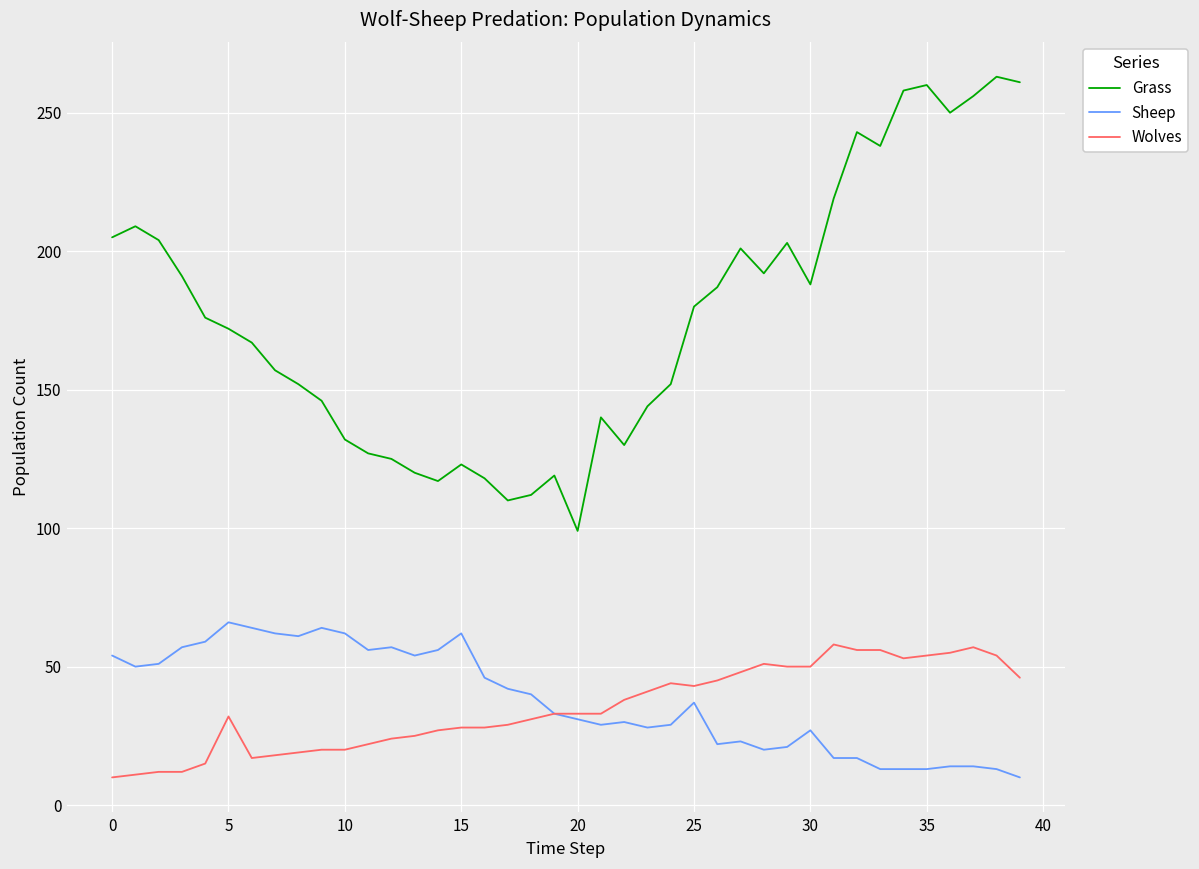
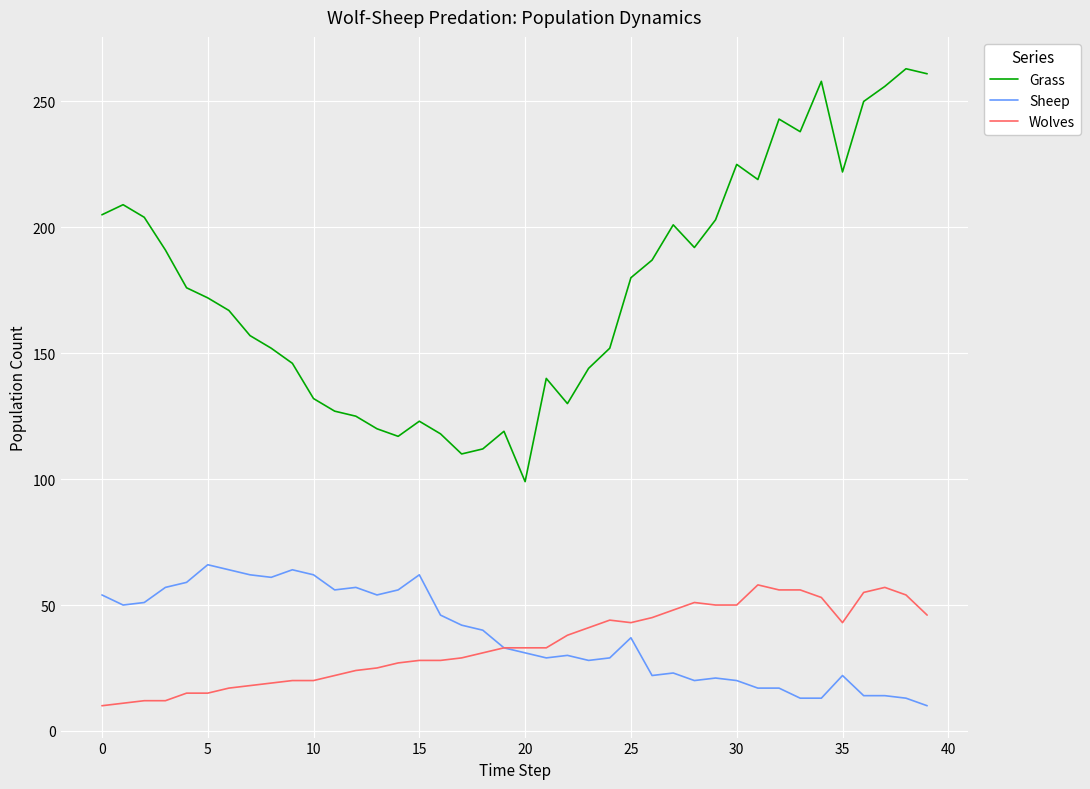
  {
    "Grass": {
      "0": 205,
      "5": 172,
      "10": 132,
      "15": 123,
      "20": 99,
      "25": 180,
-     "30": 188,
-     "35": 260
+     "30": 225,
+     "35": 222
    },
    "Sheep": {
      "0": 54,
      "5": 66,
      "10": 62,
      "15": 62,
      "20": 31,
      "25": 37,
-     "30": 27,
-     "35": 13
+     "30": 20,
+     "35": 22
    },
    "Wolves": {
      "0": 10,
-     "5": 32,
+     "5": 15,
      "10": 20,
      "15": 28,
      "20": 33,
      "25": 43,
      "30": 50,
-     "35": 54
+     "35": 43
    }
  }
